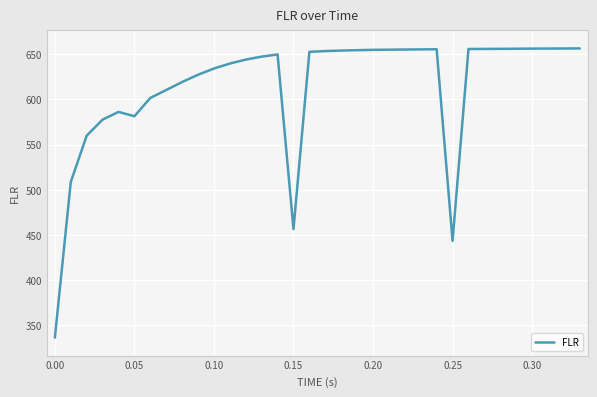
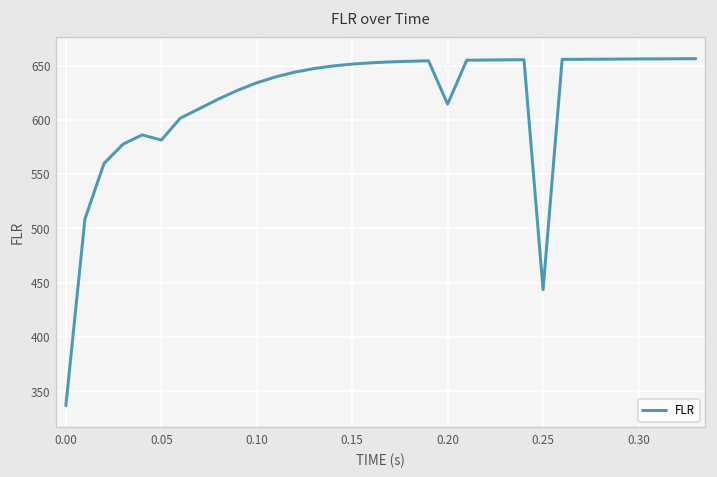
  {
    "0.00": 340,
    "0.05": 580,
    "0.10": 630,
-   "0.15": 460,
-   "0.20": 650,
+   "0.15": 650,
+   "0.20": 610,
    "0.25": 440,
    "0.30": 660
  }
